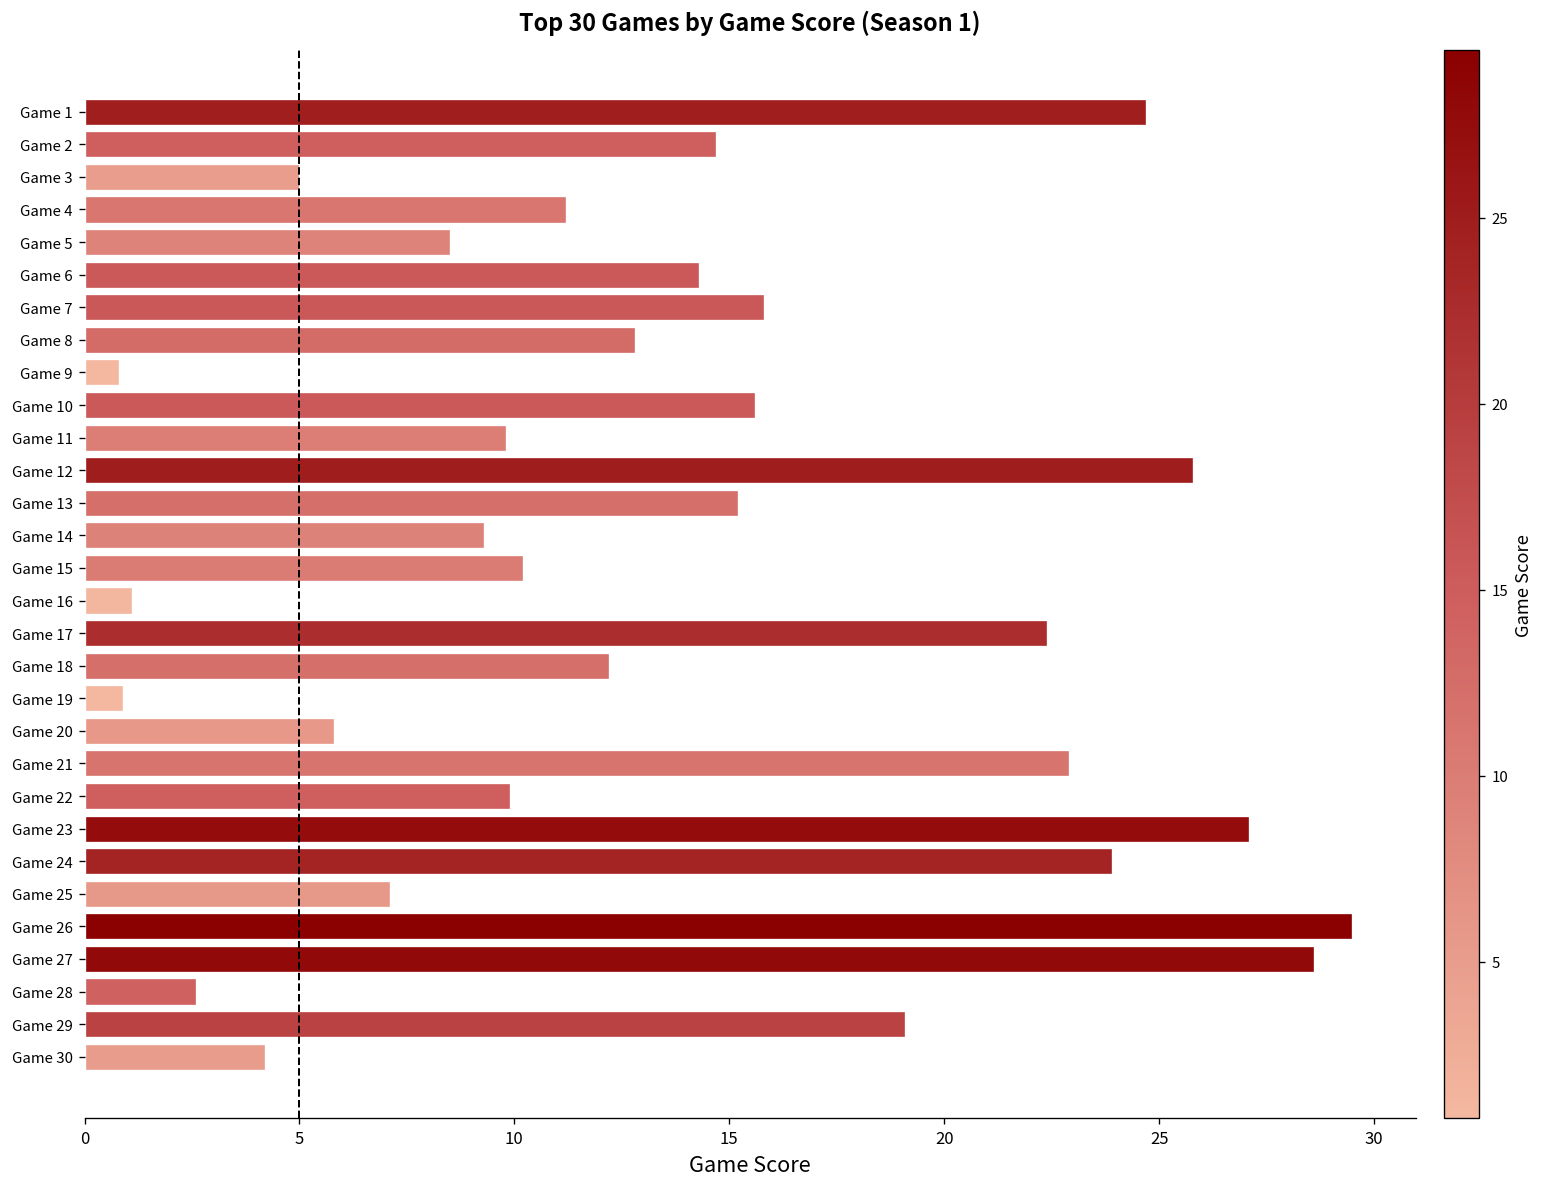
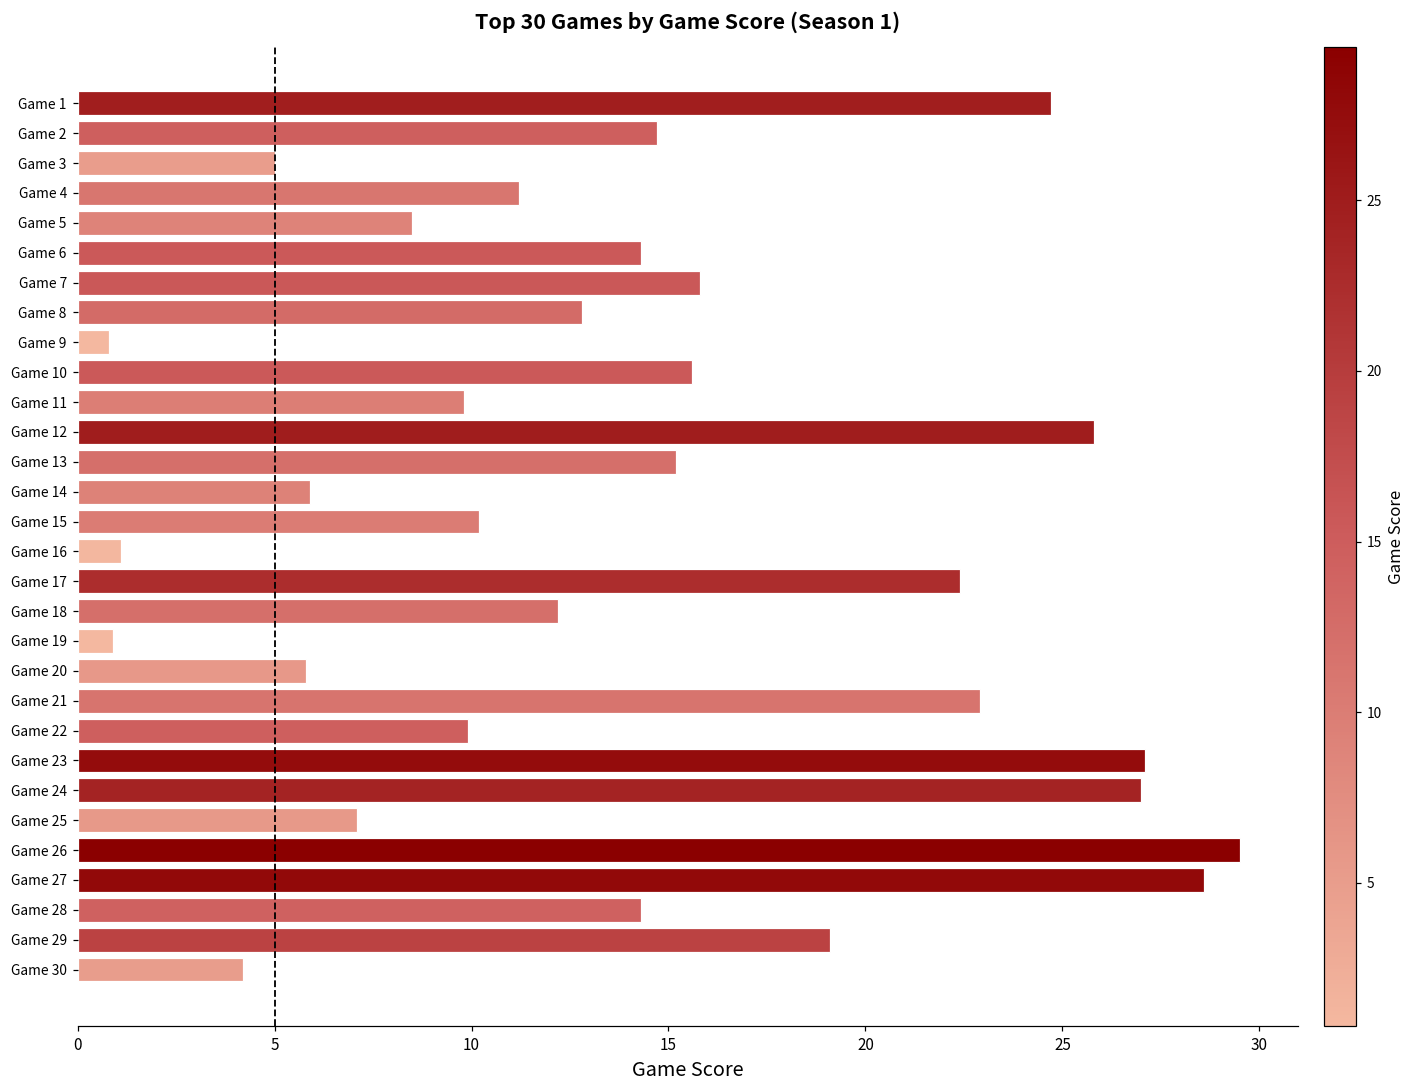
  {
    "Game 1": 24.7,
    "Game 2": 14.7,
    "Game 3": 5.0,
    "Game 4": 11.2,
    "Game 5": 8.5,
    "Game 6": 14.3,
    "Game 7": 15.8,
    "Game 8": 12.8,
    "Game 9": 0.8,
    "Game 10": 15.6,
    "Game 11": 9.8,
    "Game 12": 25.8,
    "Game 13": 15.2,
-   "Game 14": 9.3,
+   "Game 14": 5.9,
    "Game 15": 10.2,
    "Game 16": 1.1,
    "Game 17": 22.4,
    "Game 18": 12.2,
    "Game 19": 0.9,
    "Game 20": 5.8,
    "Game 21": 22.9,
    "Game 22": 9.9,
    "Game 23": 27.1,
-   "Game 24": 23.9,
+   "Game 24": 27.0,
    "Game 25": 7.1,
    "Game 26": 29.5,
    "Game 27": 28.6,
-   "Game 28": 2.6,
+   "Game 28": 14.3,
    "Game 29": 19.1,
    "Game 30": 4.2
  }
